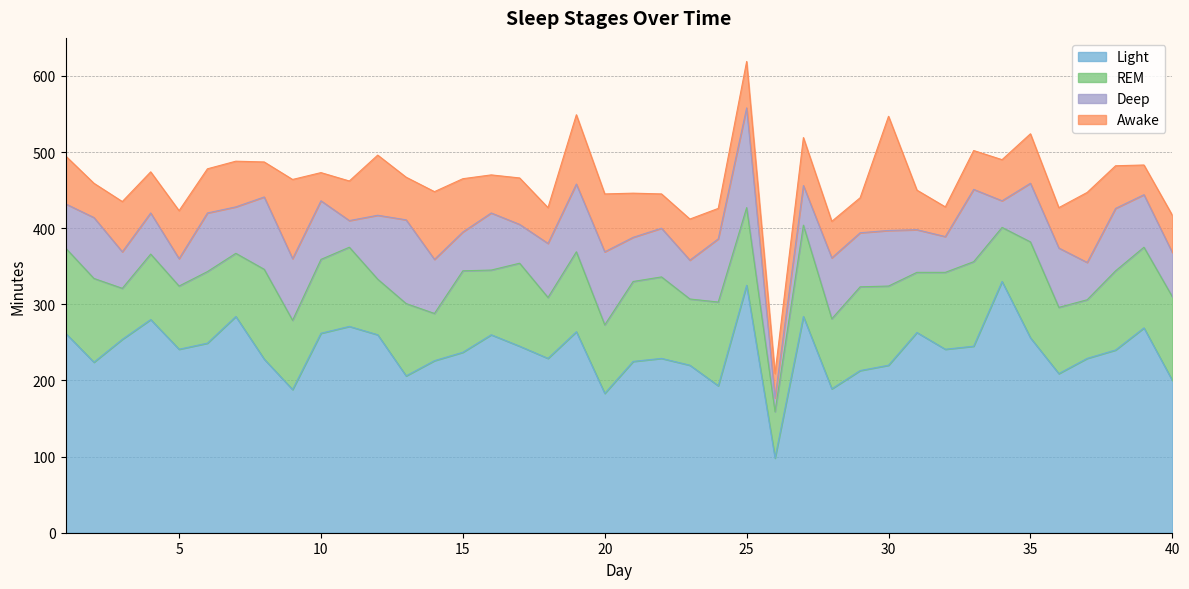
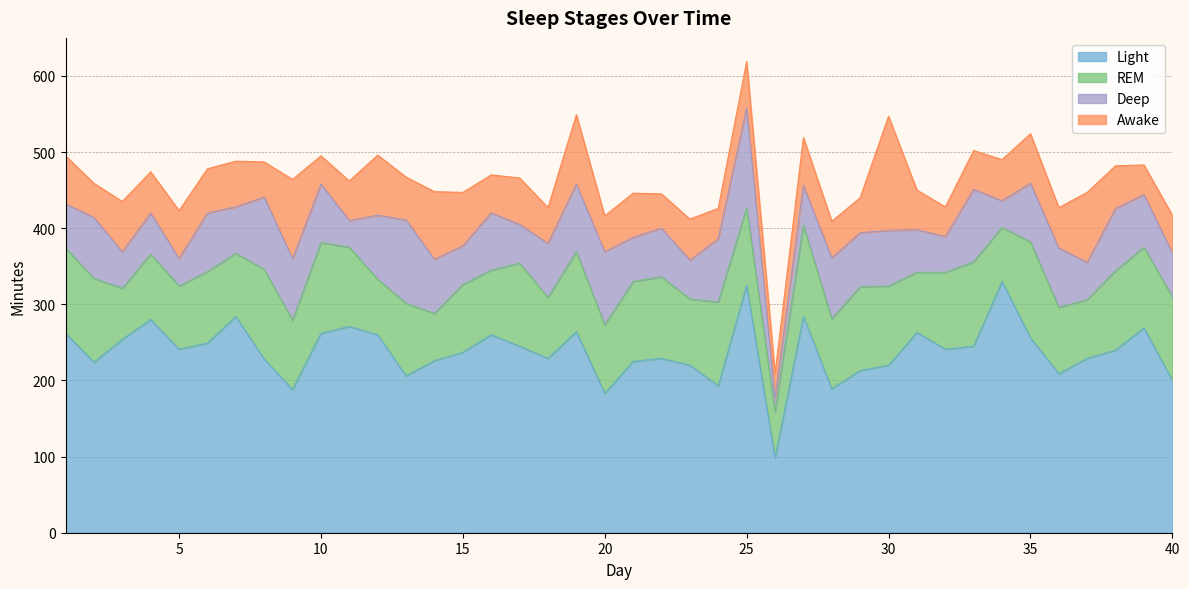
  {
    "REM": {
      "5": 80,
-     "10": 100,
-     "15": 110,
+     "10": 120,
+     "15": 90,
      "20": 90,
      "25": 100,
      "30": 100,
      "35": 130,
      "40": 110
    },
    "Awake": {
      "5": 60,
      "10": 40,
      "15": 70,
-     "20": 80,
+     "20": 50,
      "25": 60,
      "30": 150,
      "35": 70,
      "40": 50
    }
  }
